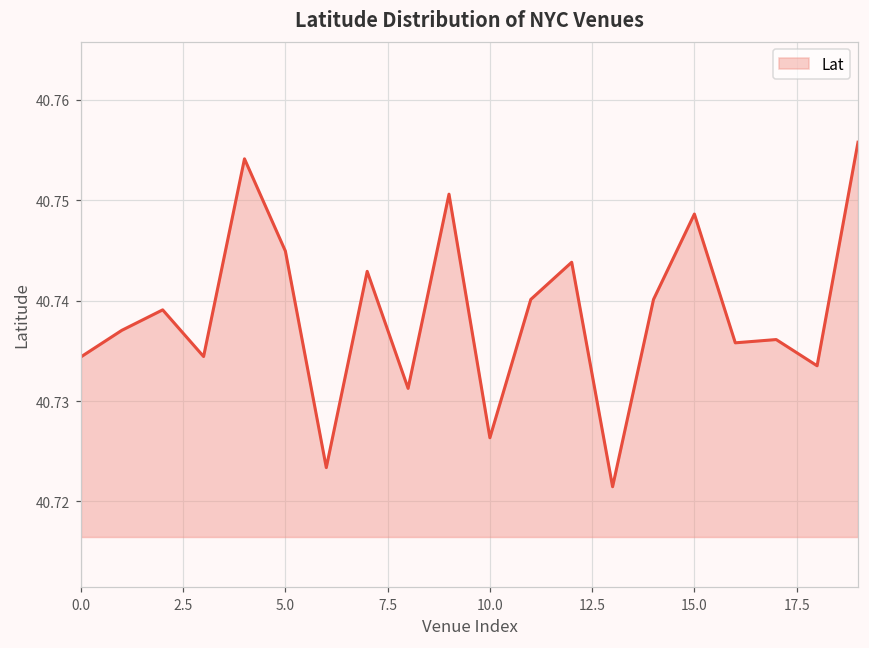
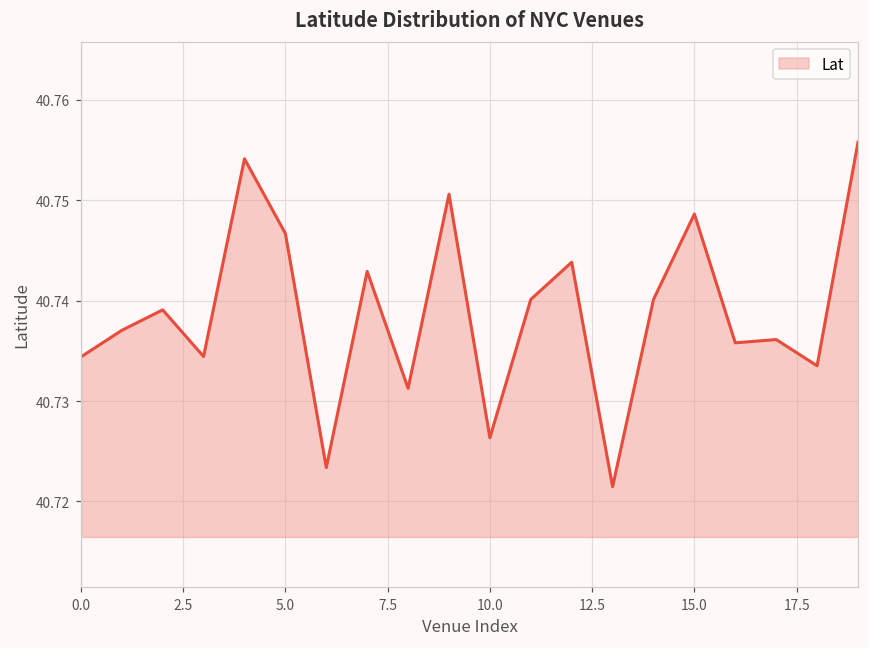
  {
    "0.0": 40.734,
-   "5.0": 40.745,
+   "5.0": 40.747,
    "10.0": 40.726,
    "15.0": 40.749
  }
